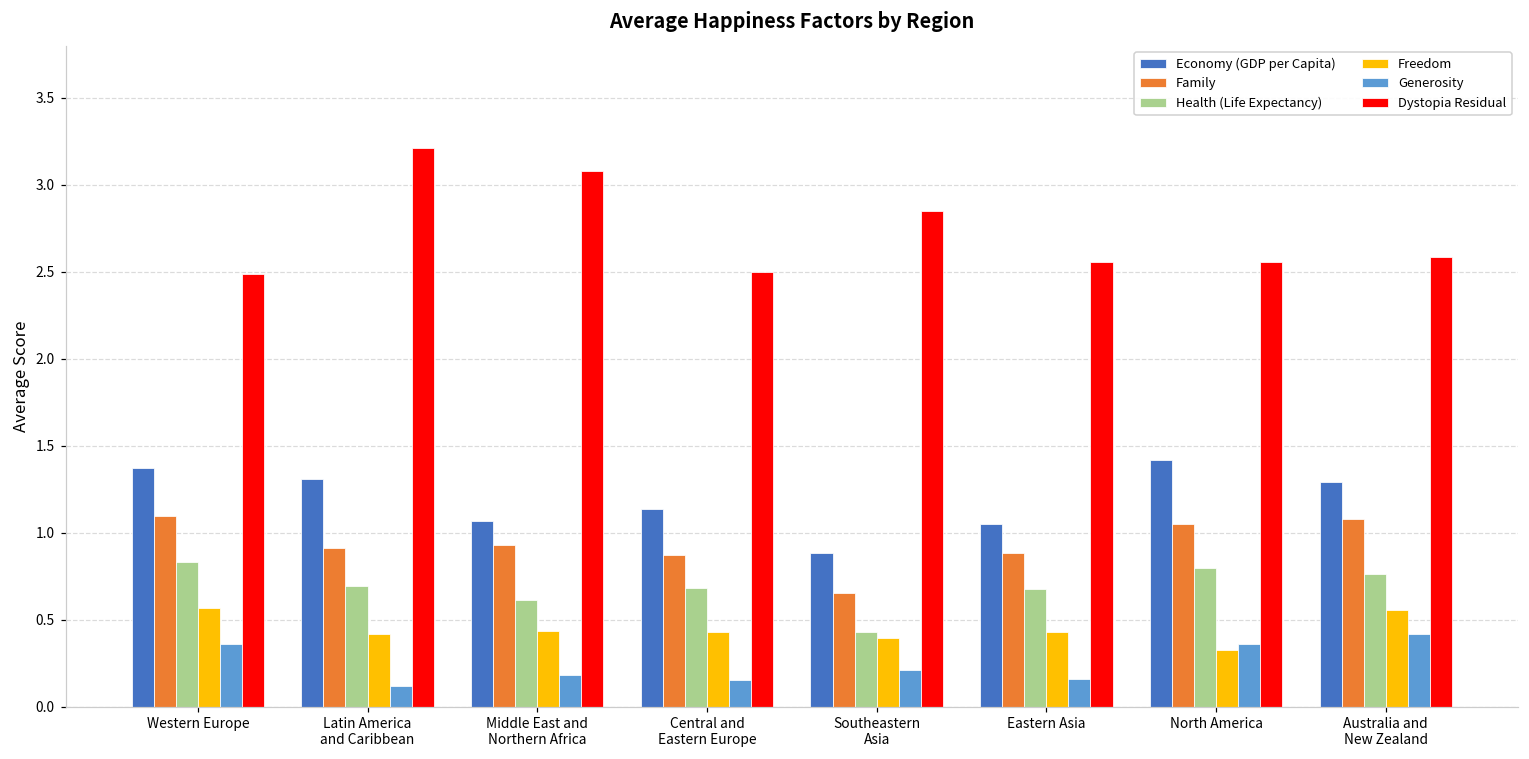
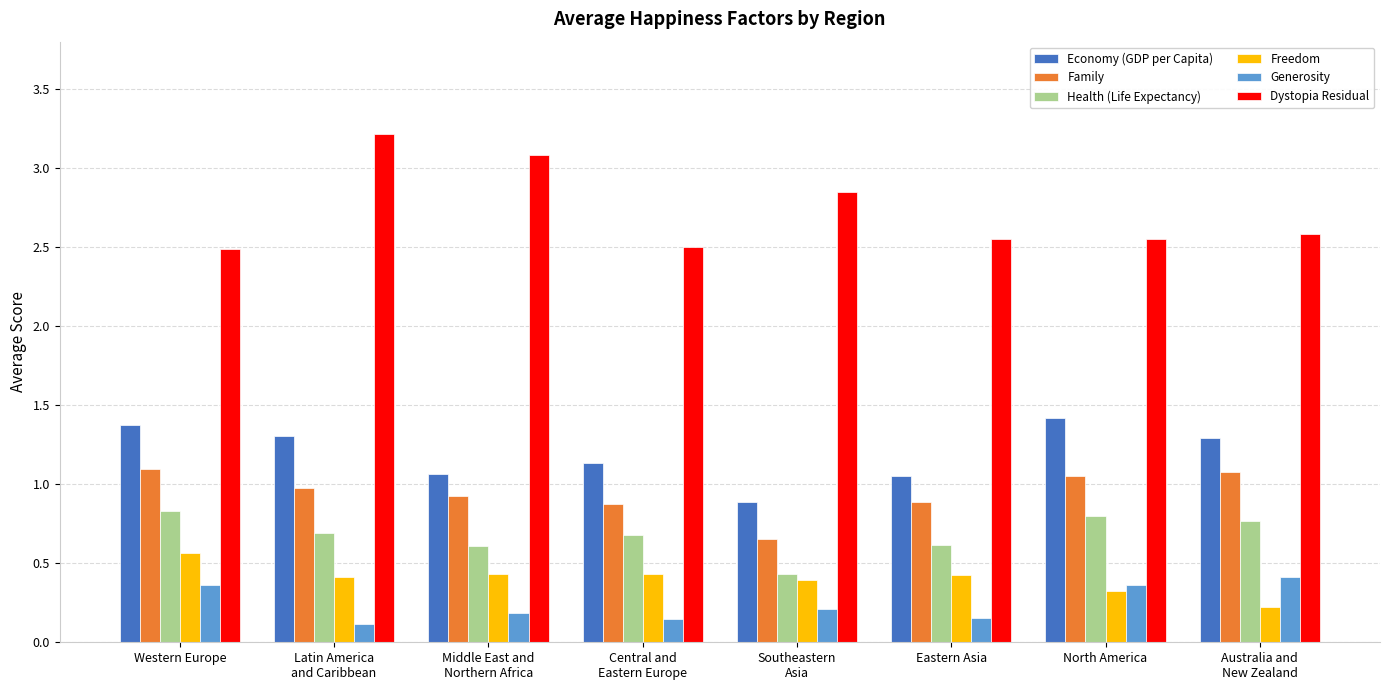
  {
    "Family": {
      "Western Europe": 1.10,
-     "Latin America and Caribbean": 0.91,
+     "Latin America and Caribbean": 0.98,
      "Middle East and Northern Africa": 0.93,
      "Central and Eastern Europe": 0.87,
      "Southeastern Asia": 0.65,
      "Eastern Asia": 0.89,
      "North America": 1.05,
      "Australia and New Zealand": 1.08
    },
    "Health (Life Expectancy)": {
      "Western Europe": 0.83,
      "Latin America and Caribbean": 0.69,
      "Middle East and Northern Africa": 0.61,
      "Central and Eastern Europe": 0.68,
      "Southeastern Asia": 0.43,
-     "Eastern Asia": 0.68,
+     "Eastern Asia": 0.62,
      "North America": 0.80,
      "Australia and New Zealand": 0.76
    },
    "Freedom": {
      "Western Europe": 0.57,
      "Latin America and Caribbean": 0.42,
      "Middle East and Northern Africa": 0.43,
      "Central and Eastern Europe": 0.43,
      "Southeastern Asia": 0.40,
      "Eastern Asia": 0.43,
      "North America": 0.33,
-     "Australia and New Zealand": 0.55
+     "Australia and New Zealand": 0.23
    },
    "Dystopia Residual": {
      "Western Europe": 2.49,
      "Latin America and Caribbean": 3.21,
      "Middle East and Northern Africa": 3.08,
      "Central and Eastern Europe": 2.50,
      "Southeastern Asia": 2.85,
      "Eastern Asia": 2.55,
      "North America": 2.55,
      "Australia and New Zealand": 2.58
    }
  }
